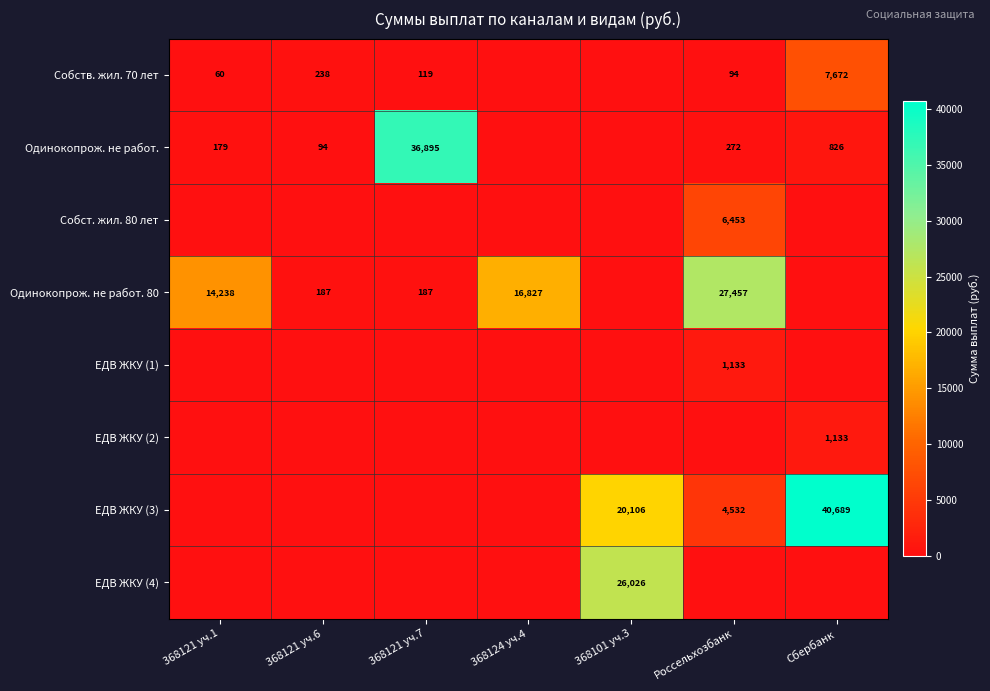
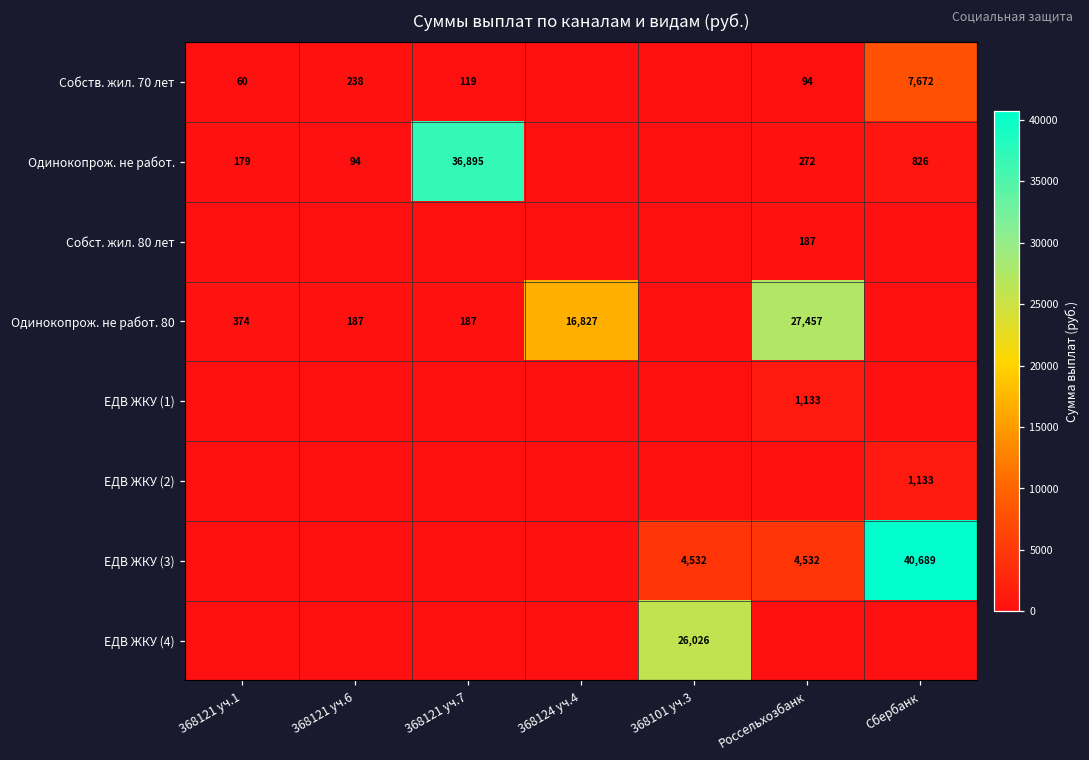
  {
    "Собств. жил. 70 лет": {
      "368121 уч.1": "60",
      "368121 уч.6": "238",
      "368121 уч.7": "119",
      "Россельхозбанк": "94",
      "Сбербанк": "7,672"
    },
    "Одинокопрож. не работ.": {
      "368121 уч.1": "179",
      "368121 уч.6": "94",
      "368121 уч.7": "36,895",
      "Россельхозбанк": "272",
      "Сбербанк": "826"
    },
    "Собст. жил. 80 лет": {
-     "Россельхозбанк": "6,453"
+     "Россельхозбанк": "187"
    },
    "Одинокопрож. не работ. 80": {
-     "368121 уч.1": "14,238",
+     "368121 уч.1": "374",
      "368121 уч.6": "187",
      "368121 уч.7": "187",
      "368124 уч.4": "16,827",
      "Россельхозбанк": "27,457"
    },
    "ЕДВ ЖКУ (1)": {
      "Россельхозбанк": "1,133"
    },
    "ЕДВ ЖКУ (2)": {
      "Сбербанк": "1,133"
    },
    "ЕДВ ЖКУ (3)": {
-     "368101 уч.3": "20,106",
+     "368101 уч.3": "4,532",
      "Россельхозбанк": "4,532",
      "Сбербанк": "40,689"
    },
    "ЕДВ ЖКУ (4)": {
      "368101 уч.3": "26,026"
    }
  }
